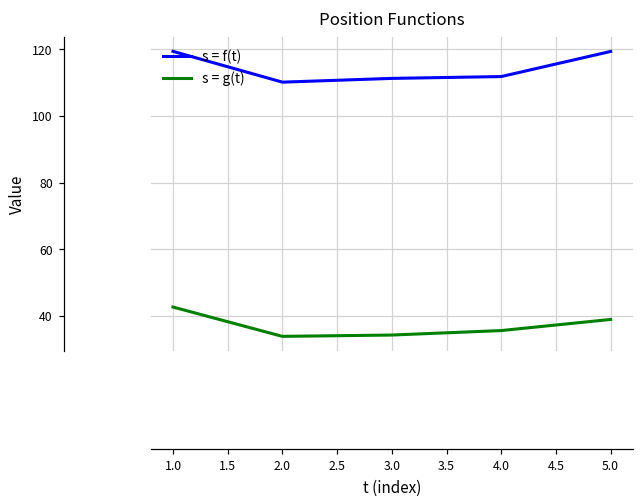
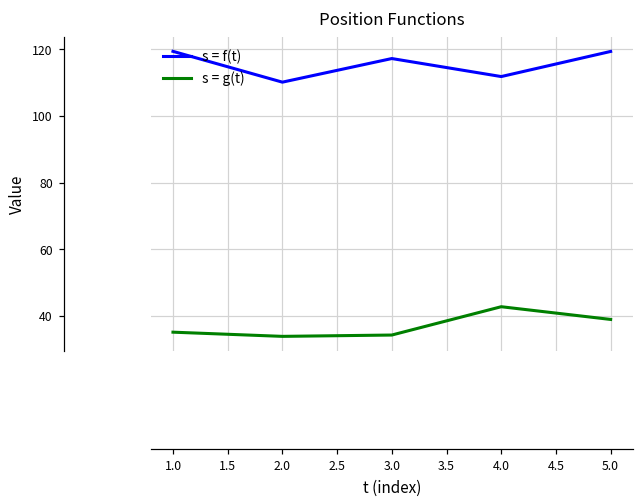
  {
    "s = f(t)": {
      "1.0": 119,
      "2.0": 110,
-     "3.0": 111,
+     "3.0": 117,
      "4.0": 112,
      "5.0": 119
    },
    "s = g(t)": {
-     "1.0": 43,
+     "1.0": 35,
      "2.0": 34,
      "3.0": 34,
-     "4.0": 36,
+     "4.0": 43,
      "5.0": 39
    }
  }
